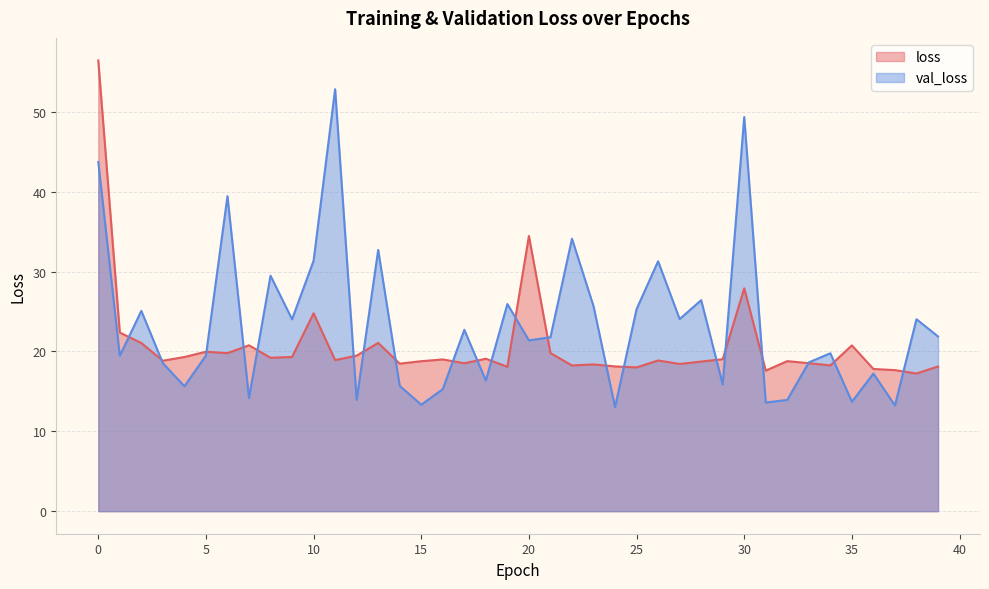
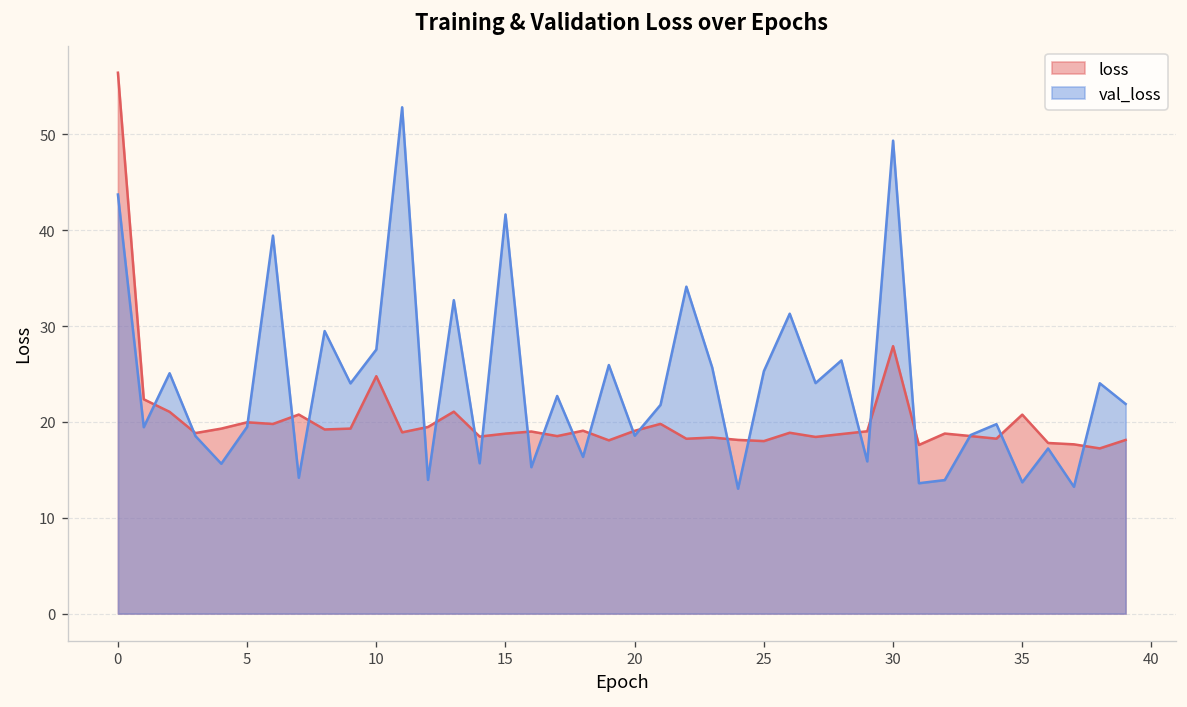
  {
    "loss": {
      "0": 56,
      "5": 20,
      "10": 25,
      "15": 19,
-     "20": 34,
+     "20": 19,
      "25": 18,
      "30": 28,
      "35": 21
    },
    "val_loss": {
      "0": 44,
      "5": 19,
-     "10": 31,
-     "15": 13,
-     "20": 21,
+     "10": 28,
+     "15": 42,
+     "20": 19,
      "25": 25,
      "30": 49,
      "35": 14
    }
  }
